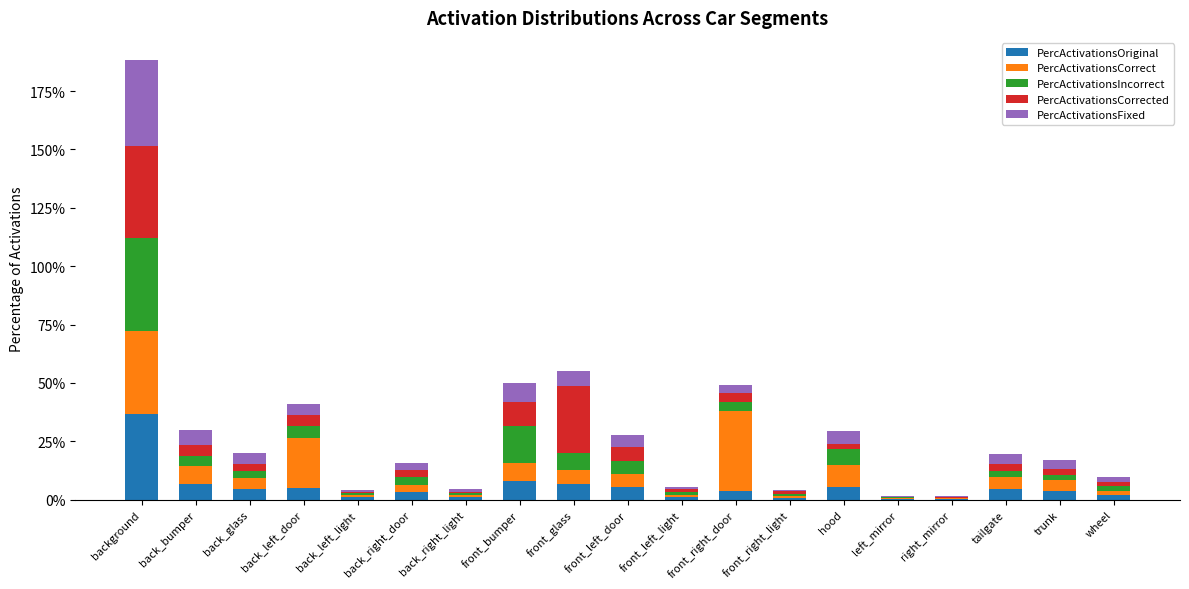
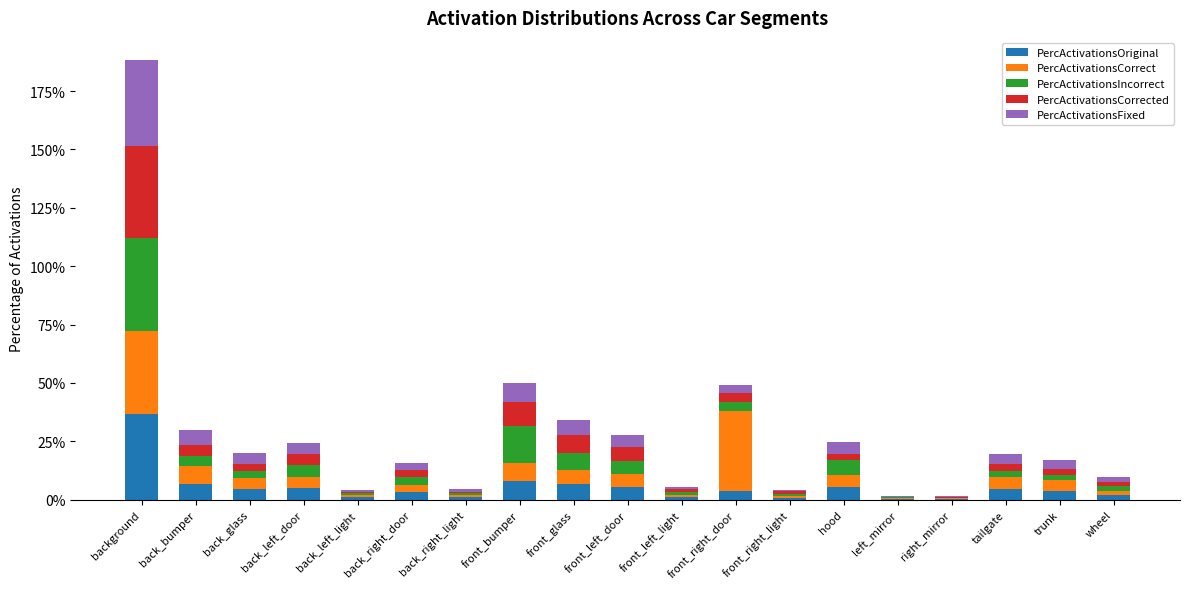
  {
    "PercActivationsOriginal": {
      "background": "37%",
      "back_bumper": "7%",
      "back_glass": "4%",
      "back_left_door": "5%",
      "back_right_door": "3%",
      "front_bumper": "8%",
      "front_glass": "7%",
      "front_left_door": "6%",
      "front_left_light": "1%",
      "front_right_door": "4%",
      "hood": "5%",
      "tailgate": "5%",
      "trunk": "4%",
      "wheel": "2%"
    },
    "PercActivationsCorrect": {
      "background": "36%",
      "back_bumper": "8%",
      "back_glass": "5%",
-     "back_left_door": "22%",
+     "back_left_door": "5%",
      "back_right_door": "3%",
      "front_bumper": "7%",
      "front_glass": "6%",
      "front_left_door": "5%",
      "front_right_door": "34%",
-     "hood": "9%",
+     "hood": "5%",
      "tailgate": "5%",
      "trunk": "4%",
      "wheel": "2%"
    },
    "PercActivationsIncorrect": {
      "background": "40%",
      "back_bumper": "4%",
      "back_glass": "3%",
      "back_left_door": "5%",
      "back_right_door": "3%",
      "front_bumper": "16%",
      "front_glass": "7%",
      "front_left_door": "6%",
      "front_left_light": "1%",
      "front_right_door": "4%",
      "hood": "7%",
      "tailgate": "3%",
      "trunk": "2%",
      "wheel": "2%"
    },
    "PercActivationsCorrected": {
      "background": "40%",
      "back_bumper": "4%",
      "back_glass": "3%",
      "back_left_door": "5%",
      "back_right_door": "3%",
      "front_bumper": "10%",
-     "front_glass": "29%",
+     "front_glass": "7%",
      "front_left_door": "6%",
      "front_left_light": "1%",
      "front_right_door": "4%",
      "hood": "2%",
      "tailgate": "3%",
      "trunk": "2%",
      "wheel": "2%"
    },
    "PercActivationsFixed": {
      "background": "37%",
      "back_bumper": "7%",
      "back_glass": "4%",
      "back_left_door": "5%",
      "back_right_door": "3%",
      "front_bumper": "8%",
      "front_glass": "7%",
      "front_left_door": "6%",
      "front_left_light": "1%",
      "front_right_door": "4%",
      "hood": "5%",
      "tailgate": "5%",
      "trunk": "4%",
      "wheel": "2%"
    }
  }
